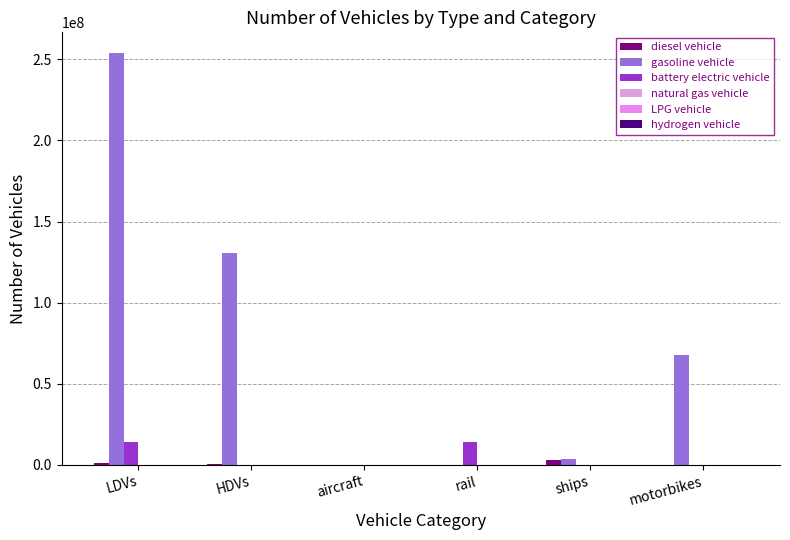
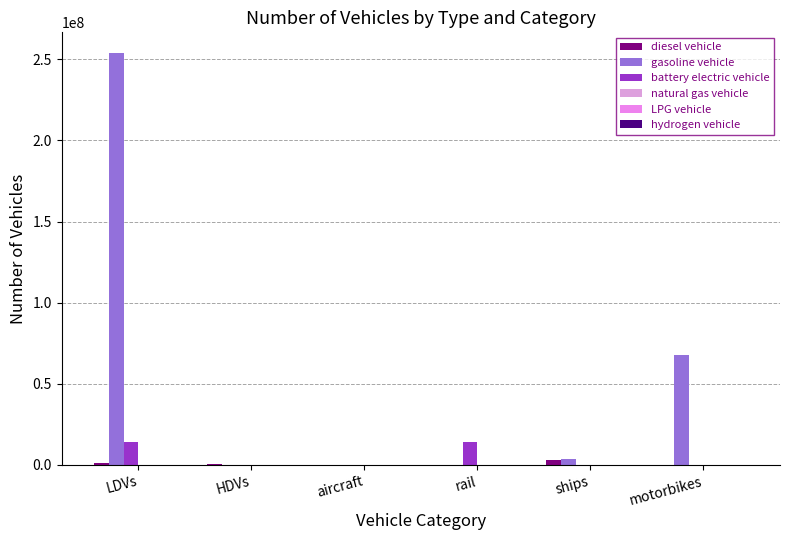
  {
    "gasoline vehicle": {
      "LDVs": 254000000,
-     "HDVs": 131000000,
+     "HDVs": 0,
      "aircraft": 0,
      "rail": 0,
      "ships": 3000000,
      "motorbikes": 68000000
    },
    "battery electric vehicle": {
      "LDVs": 14000000,
      "aircraft": 0,
      "rail": 14000000,
      "ships": 0,
      "motorbikes": 0
    }
  }
